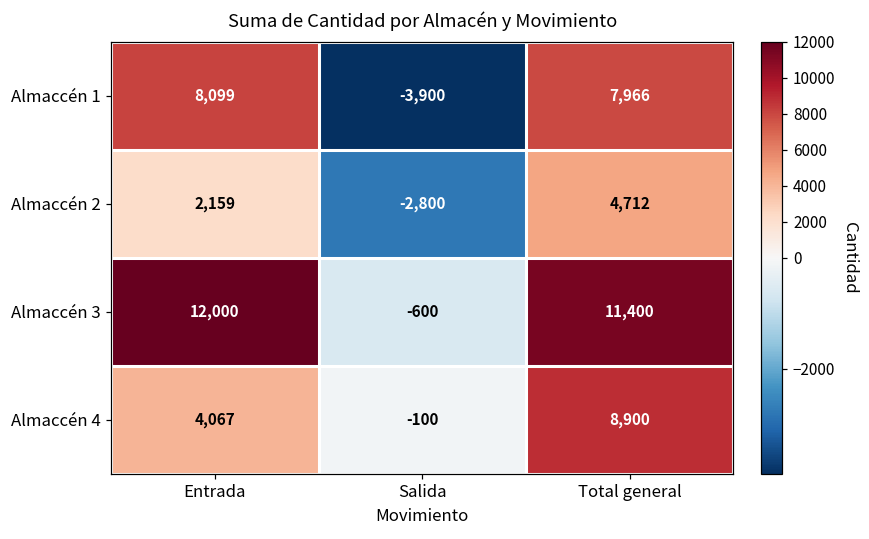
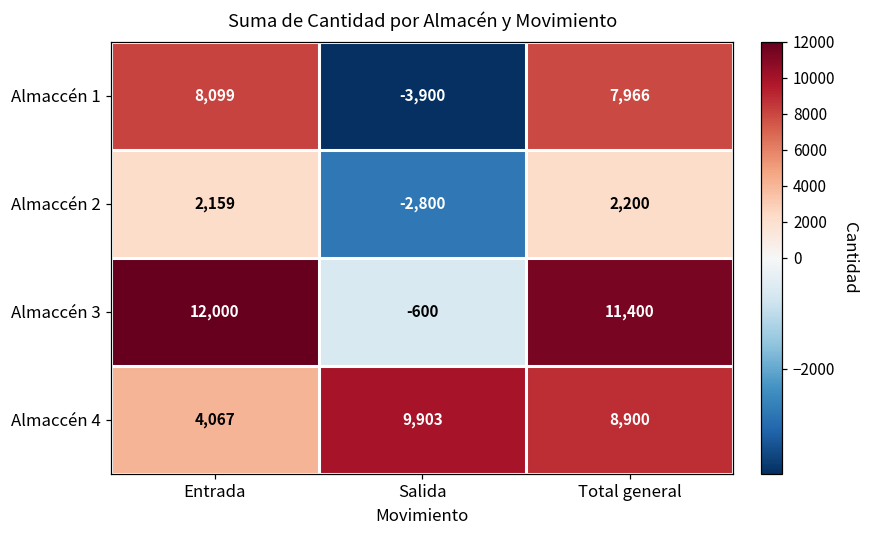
  {
    "Almaccén 1": {
      "Entrada": "8,099",
      "Salida": "-3,900",
      "Total general": "7,966"
    },
    "Almaccén 2": {
      "Entrada": "2,159",
      "Salida": "-2,800",
-     "Total general": "4,712"
+     "Total general": "2,200"
    },
    "Almaccén 3": {
      "Entrada": "12,000",
      "Salida": "-600",
      "Total general": "11,400"
    },
    "Almaccén 4": {
      "Entrada": "4,067",
-     "Salida": "-100",
+     "Salida": "9,903",
      "Total general": "8,900"
    }
  }
